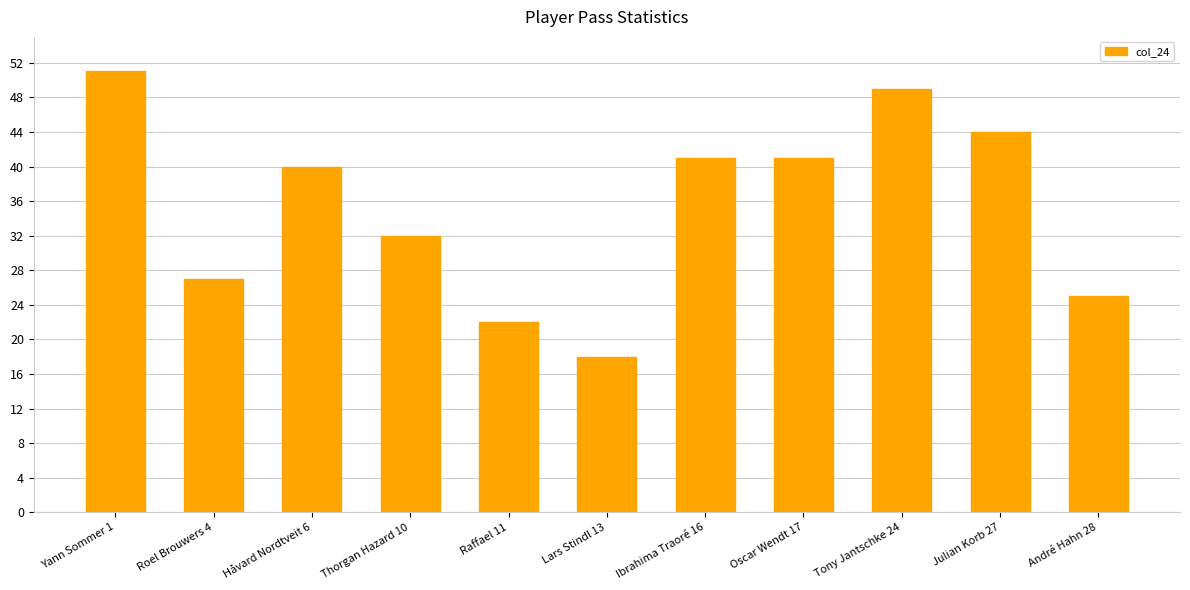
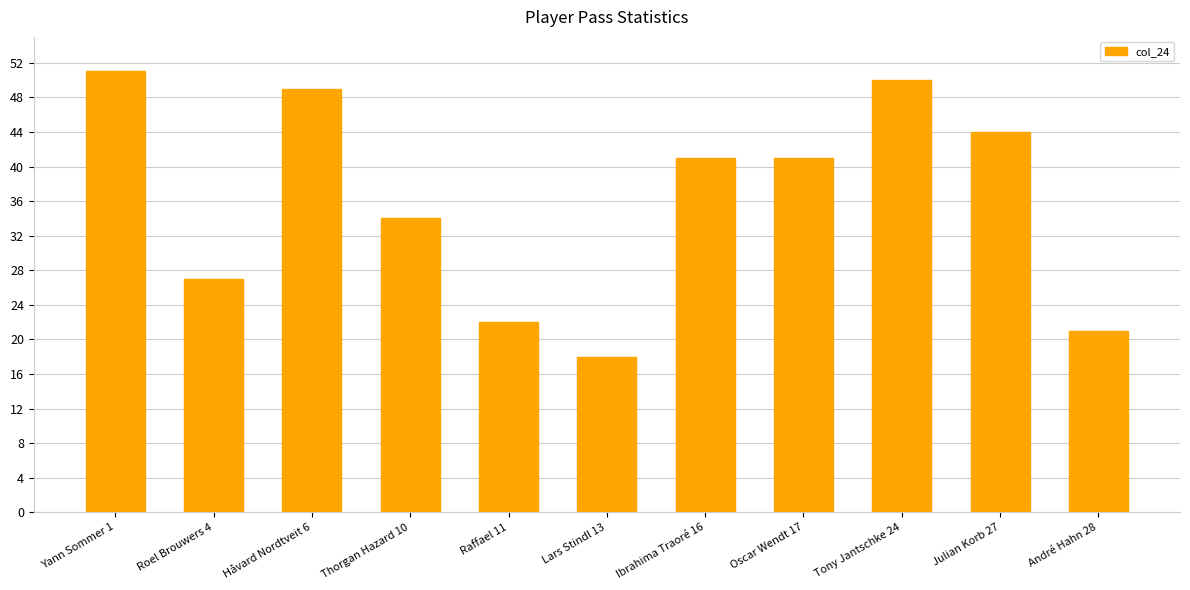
  {
    "Yann Sommer 1": 51,
    "Roel Brouwers 4": 27,
-   "Håvard Nordtveit 6": 40,
-   "Thorgan Hazard 10": 32,
+   "Håvard Nordtveit 6": 49,
+   "Thorgan Hazard 10": 34,
    "Raffael 11": 22,
    "Lars Stindl 13": 18,
    "Ibrahima Traoré 16": 41,
    "Oscar Wendt 17": 41,
-   "Tony Jantschke 24": 49,
+   "Tony Jantschke 24": 50,
    "Julian Korb 27": 44,
-   "André Hahn 28": 25
+   "André Hahn 28": 21
  }
